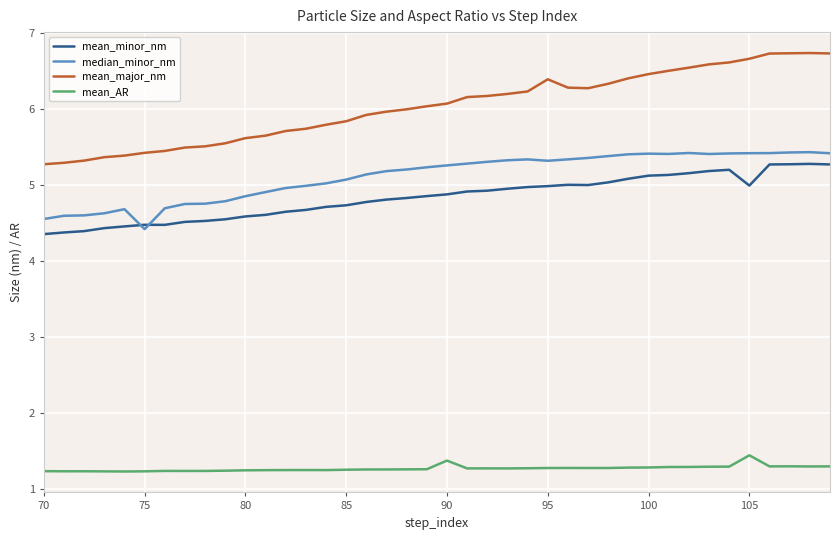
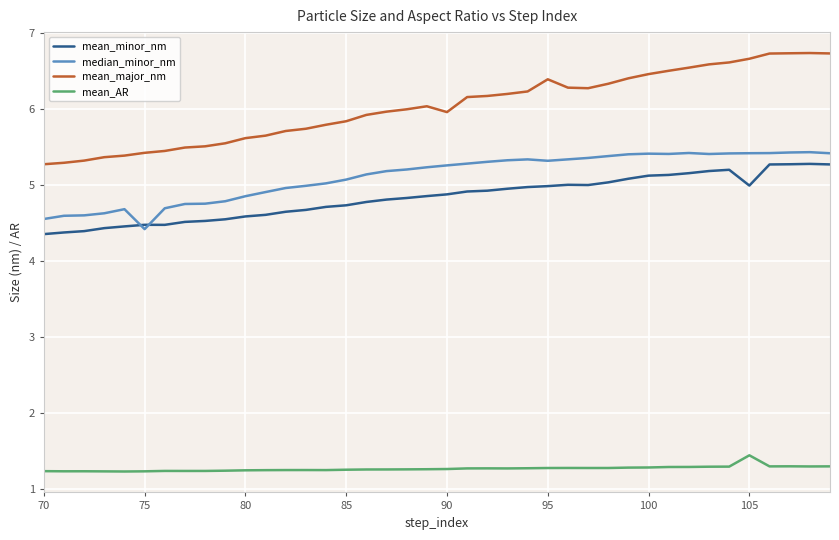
  {
    "mean_minor_nm": {
      "70": 4.4,
      "75": 4.5,
      "80": 4.6,
      "85": 4.7,
      "90": 4.9,
      "95": 5.0,
      "100": 5.1,
      "105": 5.0
    },
    "median_minor_nm": {
      "70": 4.6,
      "75": 4.4,
      "80": 4.9,
      "85": 5.1,
      "90": 5.3,
      "95": 5.3,
      "100": 5.4,
      "105": 5.4
    },
    "mean_major_nm": {
      "70": 5.3,
      "75": 5.4,
      "80": 5.6,
      "85": 5.8,
-     "90": 6.1,
+     "90": 6.0,
      "95": 6.4,
      "100": 6.5,
      "105": 6.7
    },
    "mean_AR": {
      "70": 1.2,
      "75": 1.2,
      "80": 1.2,
      "85": 1.2,
-     "90": 1.4,
+     "90": 1.3,
      "95": 1.3,
      "100": 1.3,
      "105": 1.4
    }
  }
